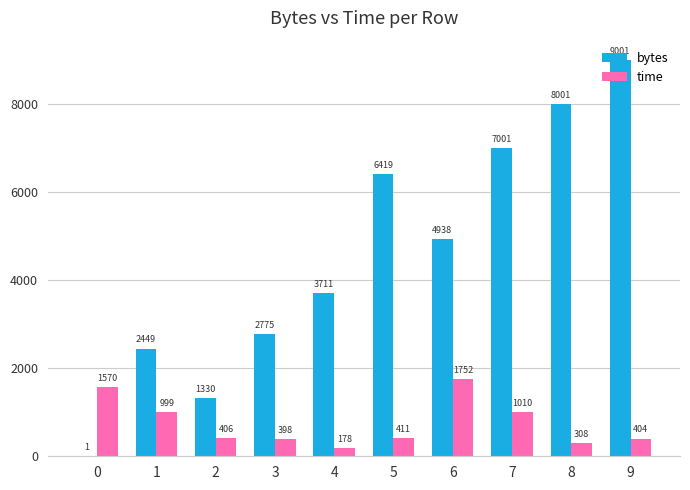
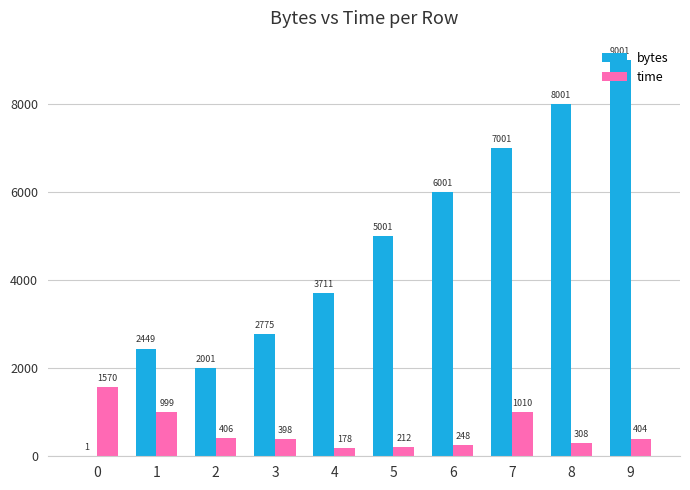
  {
    "bytes": {
      "0": 1,
      "1": 2449,
-     "2": 1330,
+     "2": 2001,
      "3": 2775,
      "4": 3711,
-     "5": 6419,
-     "6": 4938,
+     "5": 5001,
+     "6": 6001,
      "7": 7001,
      "8": 8001,
      "9": 9001
    },
    "time": {
      "0": 1570,
      "1": 999,
      "2": 406,
      "3": 398,
      "4": 178,
-     "5": 411,
-     "6": 1752,
+     "5": 212,
+     "6": 248,
      "7": 1010,
      "8": 308,
      "9": 404
    }
  }
